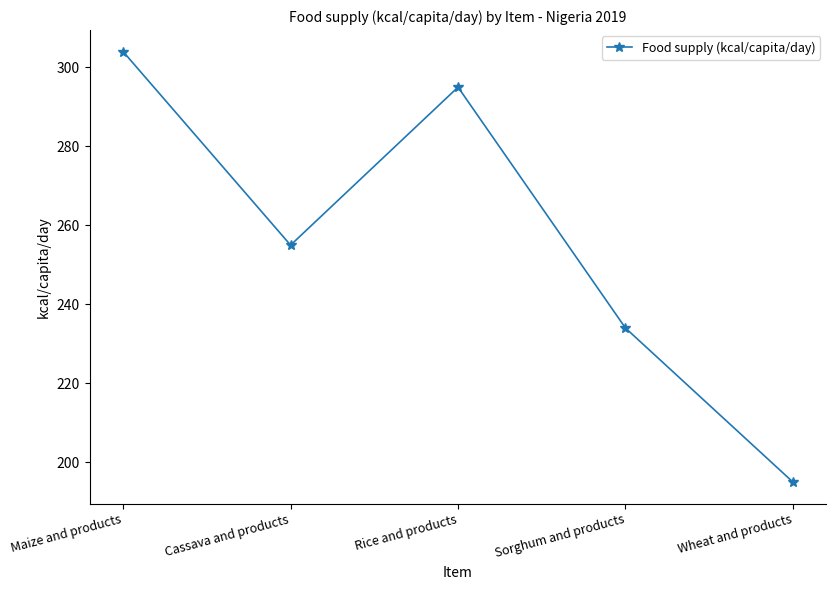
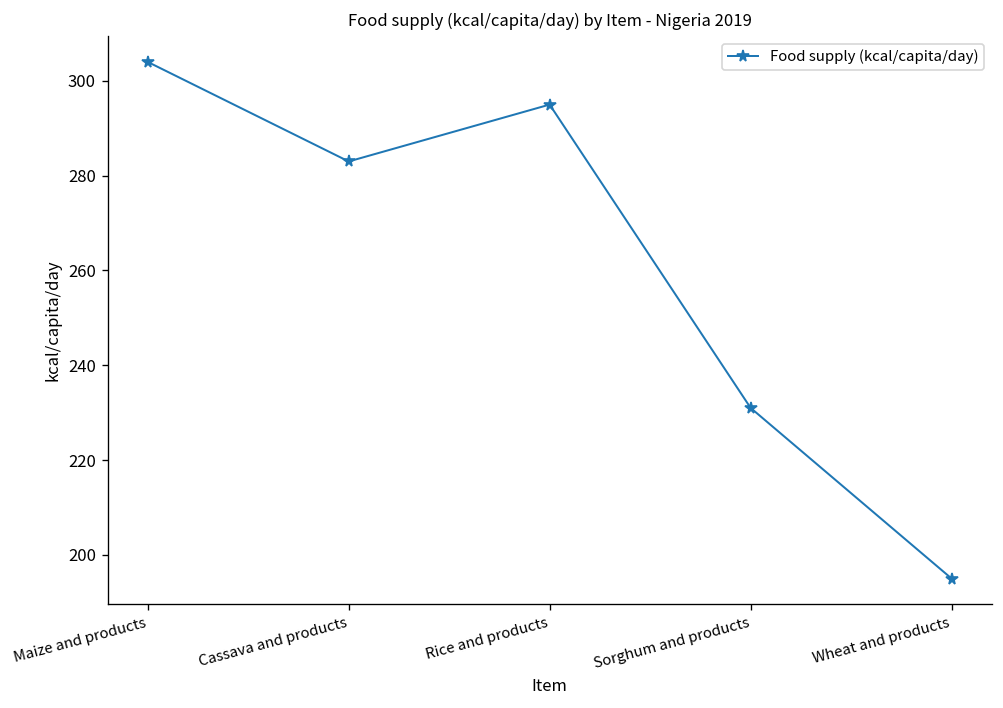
  {
    "Maize and products": 304,
-   "Cassava and products": 255,
+   "Cassava and products": 283,
    "Rice and products": 295,
-   "Sorghum and products": 234,
+   "Sorghum and products": 231,
    "Wheat and products": 195
  }
